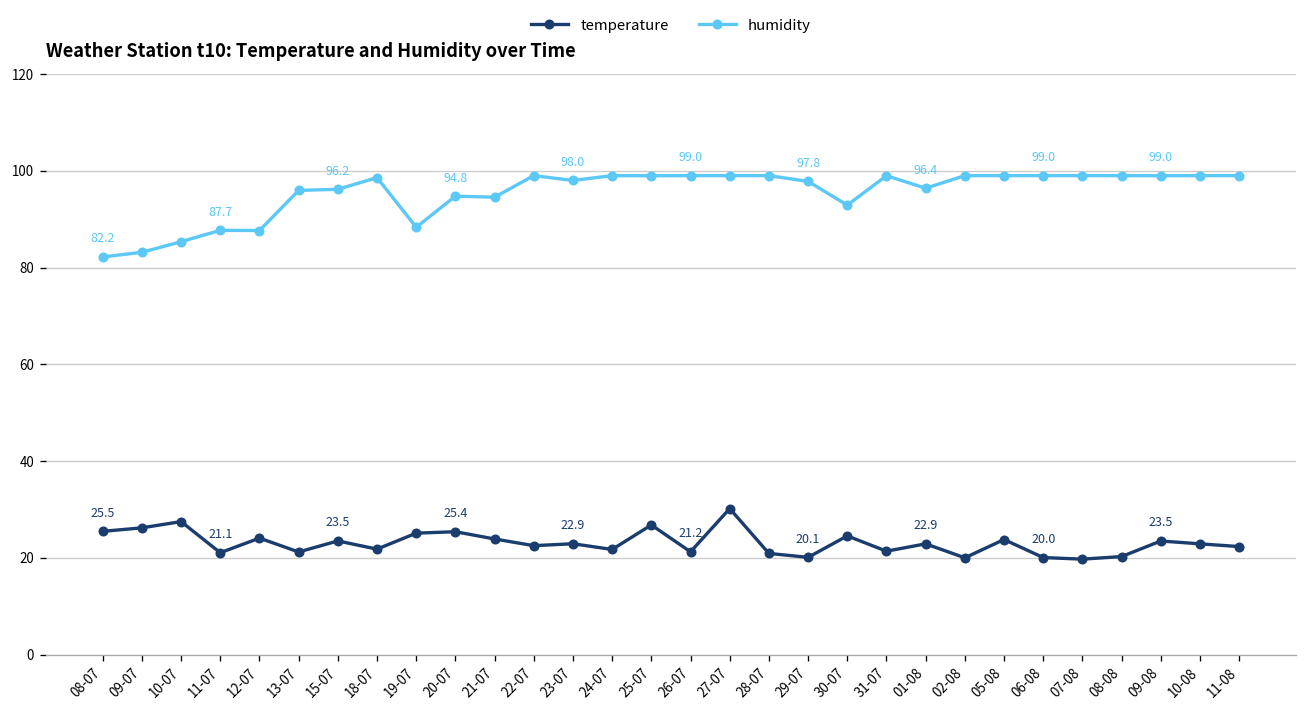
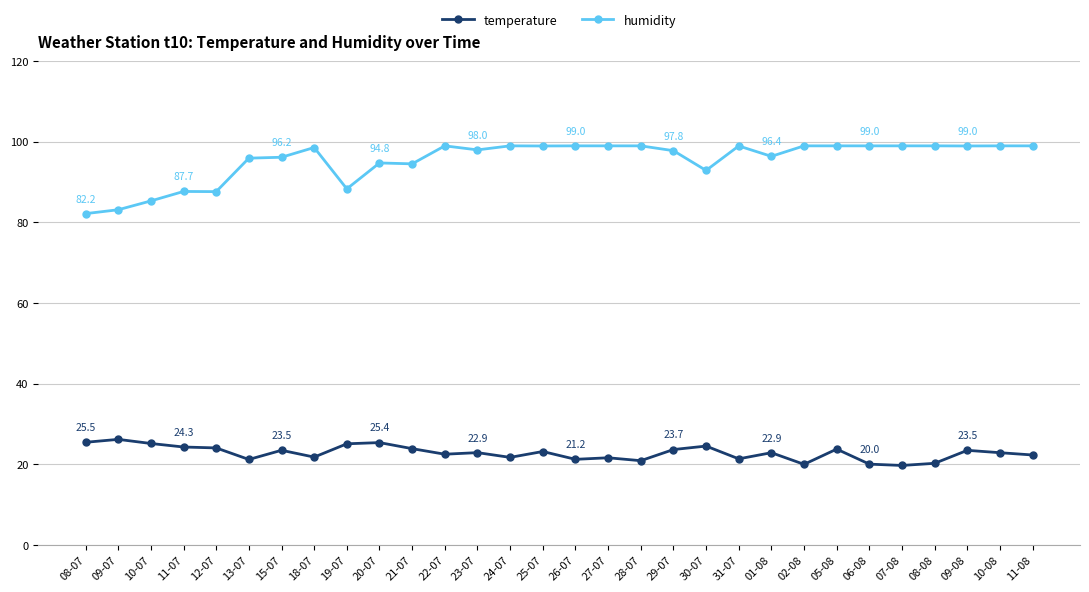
  {
    "temperature": {
      "08-07": 25.5,
-     "10-07": 27,
-     "11-07": 21.1,
+     "10-07": 25,
+     "11-07": 24.3,
      "15-07": 23.5,
      "20-07": 25.4,
      "23-07": 22.9,
-     "25-07": 27,
+     "25-07": 23,
      "26-07": 21.2,
-     "27-07": 30,
-     "29-07": 20.1,
+     "27-07": 22,
+     "29-07": 23.7,
      "01-08": 22.9,
      "06-08": 20.0,
      "09-08": 23.5
    },
    "humidity": {
      "08-07": 82.2,
      "11-07": 87.7,
      "15-07": 96.2,
      "20-07": 94.8,
      "23-07": 98.0,
      "26-07": 99.0,
      "29-07": 97.8,
      "01-08": 96.4,
      "06-08": 99.0,
      "09-08": 99.0
    }
  }
